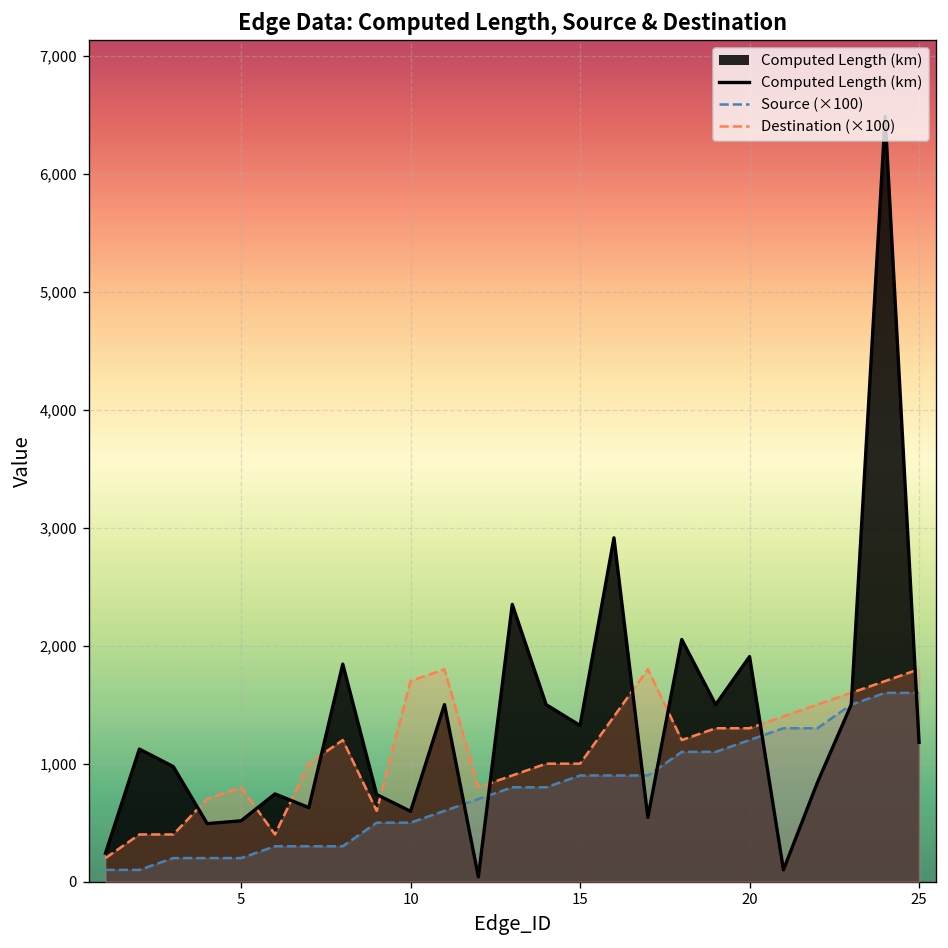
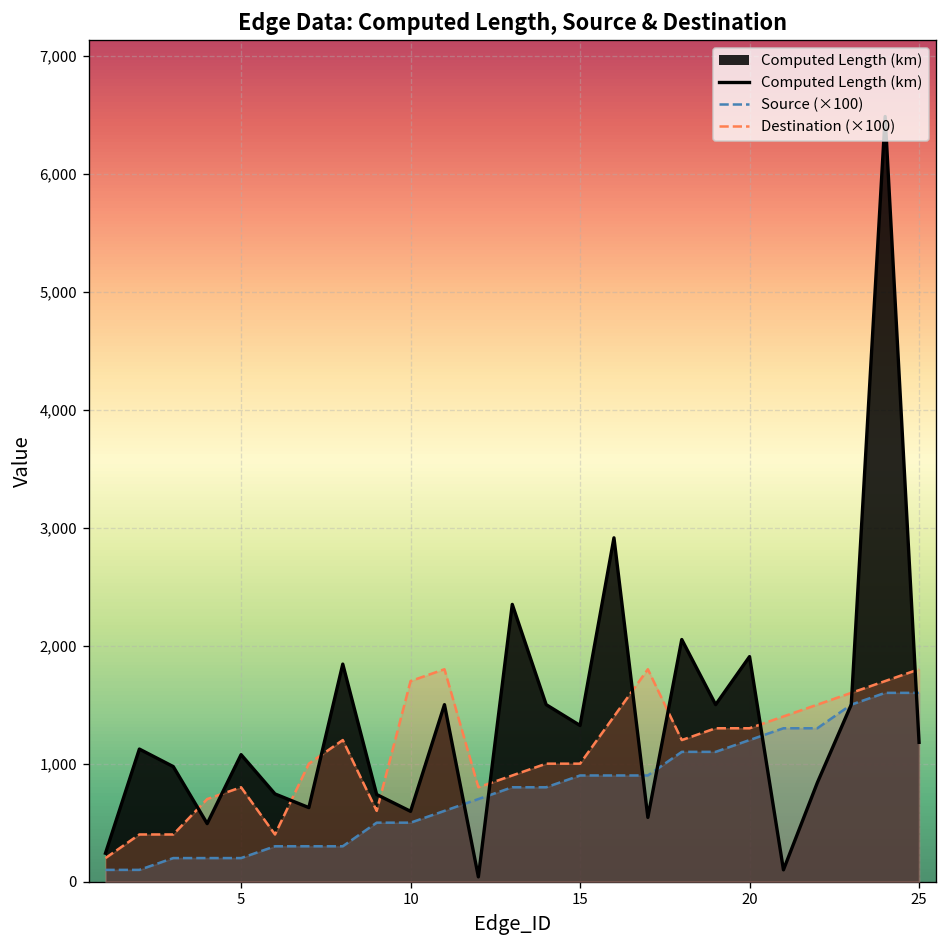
  {
    "Computed Length (km)": {
-     "5": "500",
+     "5": "1,100",
      "10": "600",
      "15": "1,300",
      "20": "1,900",
      "25": "1,200"
    },
    "Source (×100)": {
      "5": "200",
      "10": "500",
      "15": "900",
      "20": "1,200",
      "25": "1,600"
    },
    "Destination (×100)": {
      "5": "800",
      "10": "1,700",
      "15": "1,000",
      "20": "1,300",
      "25": "1,800"
    }
  }
